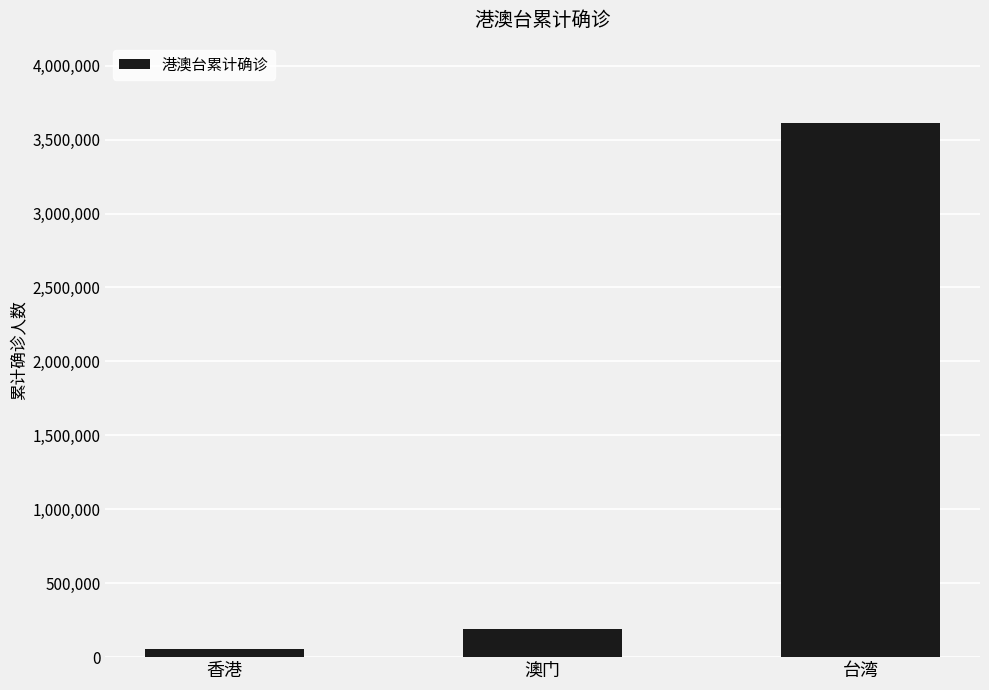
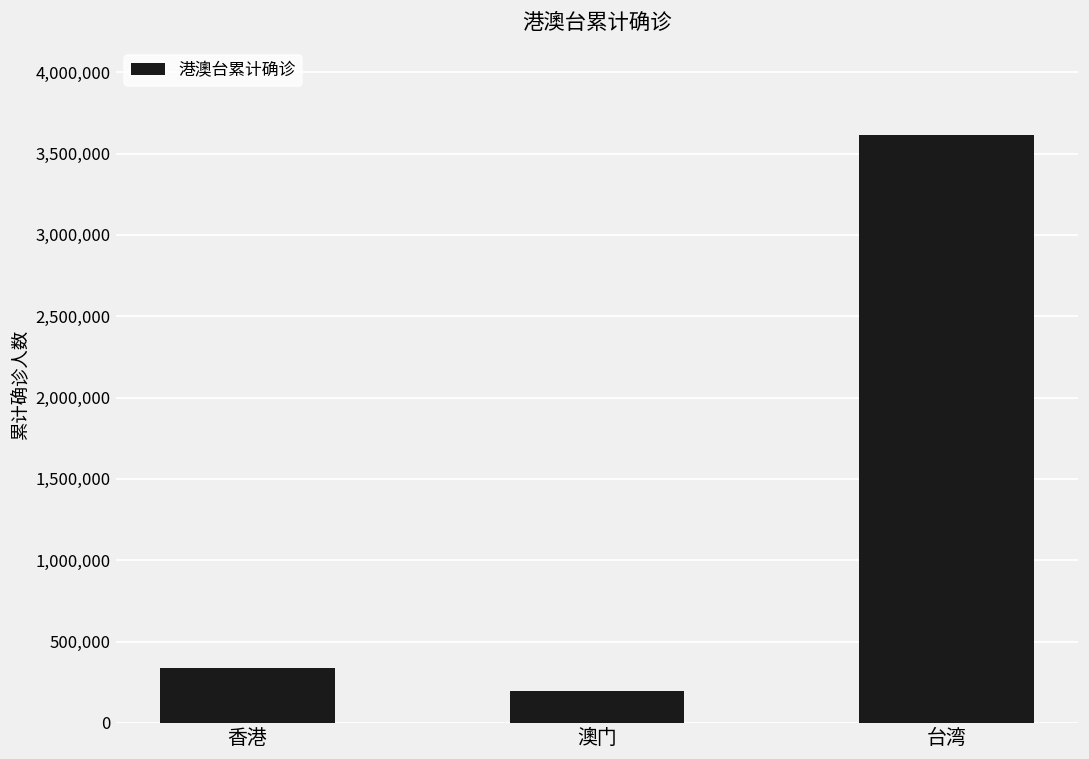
  {
-   "香港": "60,000",
+   "香港": "340,000",
    "澳门": "190,000",
    "台湾": "3,610,000"
  }
